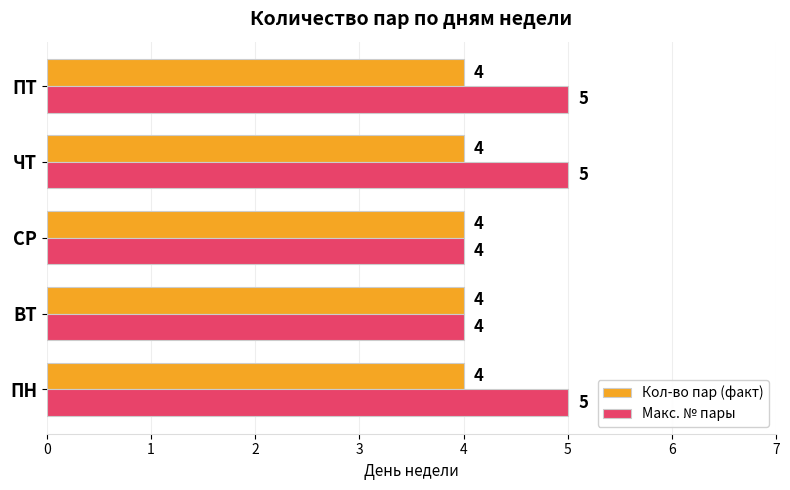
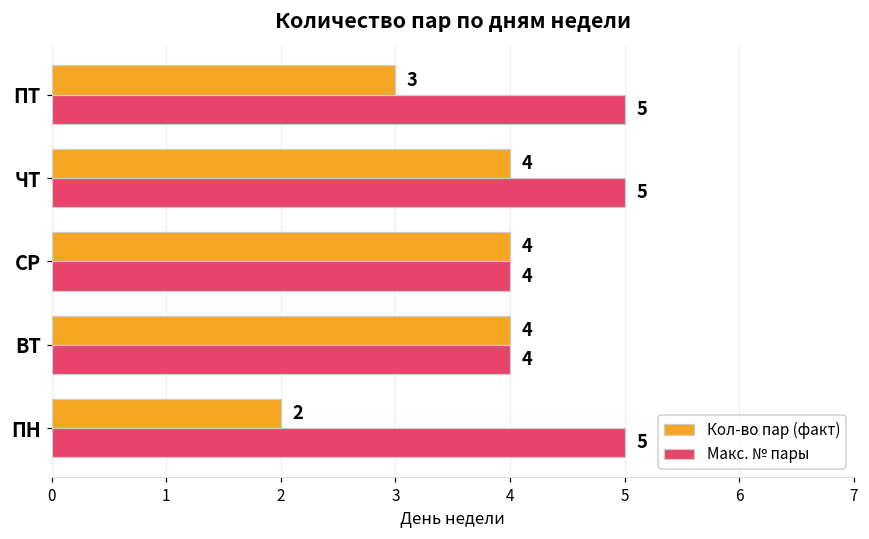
  {
    "Кол-во пар (факт)": {
-     "ПТ": 4,
+     "ПТ": 3,
      "ЧТ": 4,
      "СР": 4,
      "ВТ": 4,
-     "ПН": 4
+     "ПН": 2
    },
    "Макс. № пары": {
      "ПТ": 5,
      "ЧТ": 5,
      "СР": 4,
      "ВТ": 4,
      "ПН": 5
    }
  }
